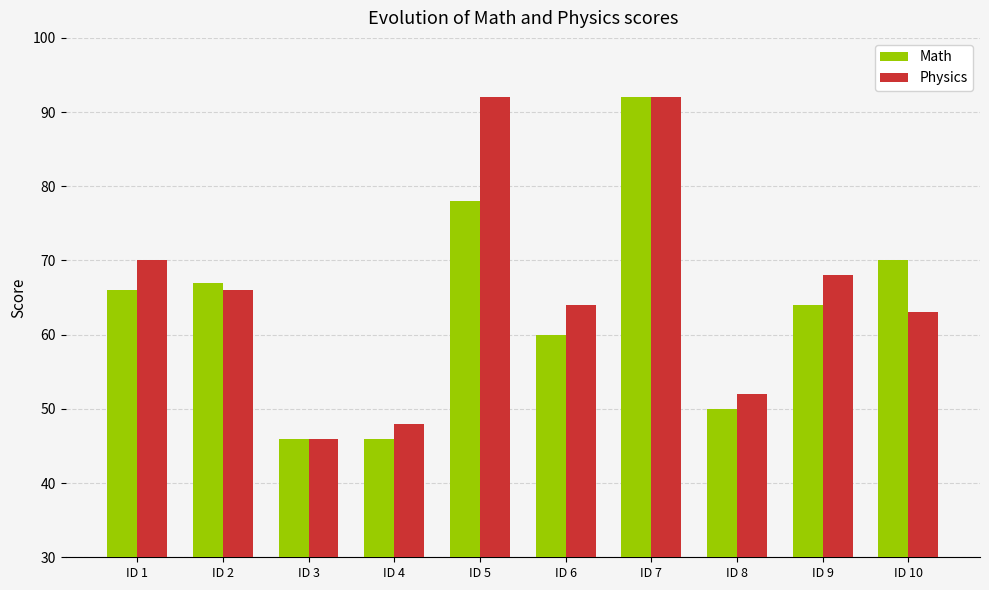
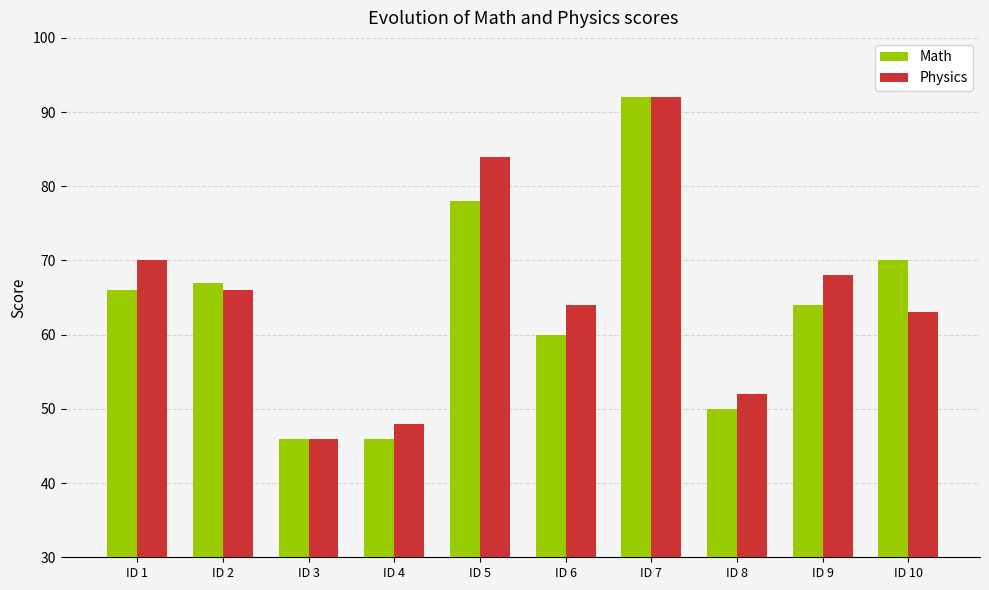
  {
    "Math": {
      "ID 1": 66,
      "ID 2": 67,
      "ID 3": 46,
      "ID 4": 46,
      "ID 5": 78,
      "ID 6": 60,
      "ID 7": 92,
      "ID 8": 50,
      "ID 9": 64,
      "ID 10": 70
    },
    "Physics": {
      "ID 1": 70,
      "ID 2": 66,
      "ID 3": 46,
      "ID 4": 48,
-     "ID 5": 92,
+     "ID 5": 84,
      "ID 6": 64,
      "ID 7": 92,
      "ID 8": 52,
      "ID 9": 68,
      "ID 10": 63
    }
  }
